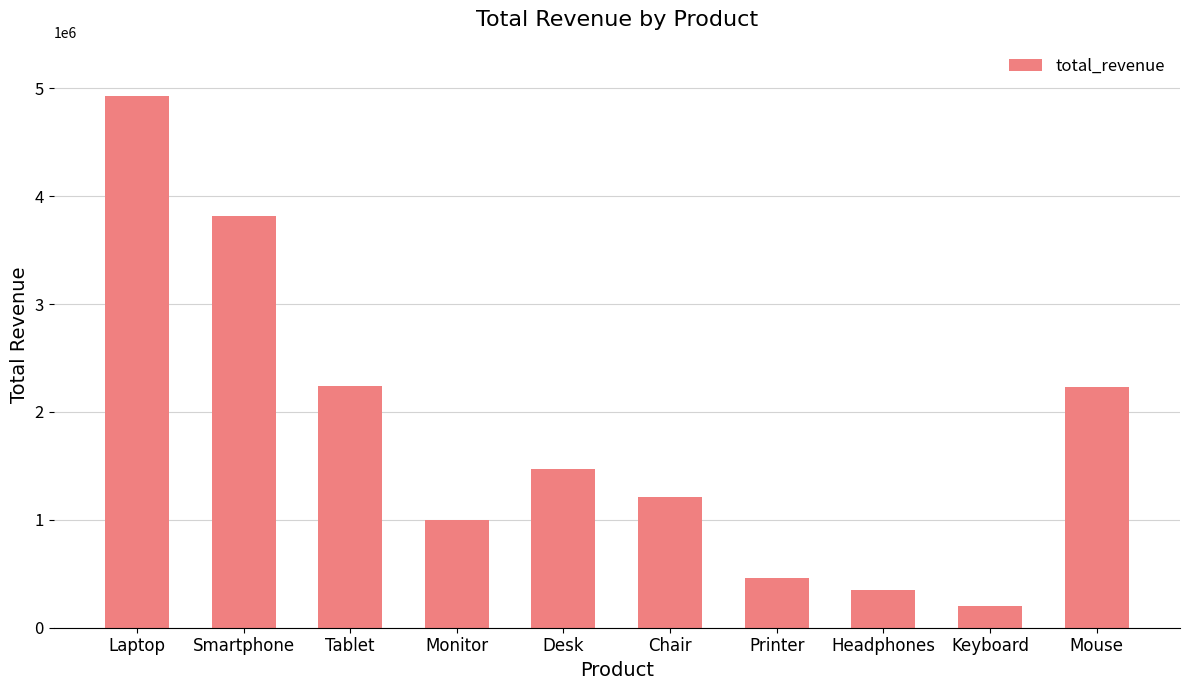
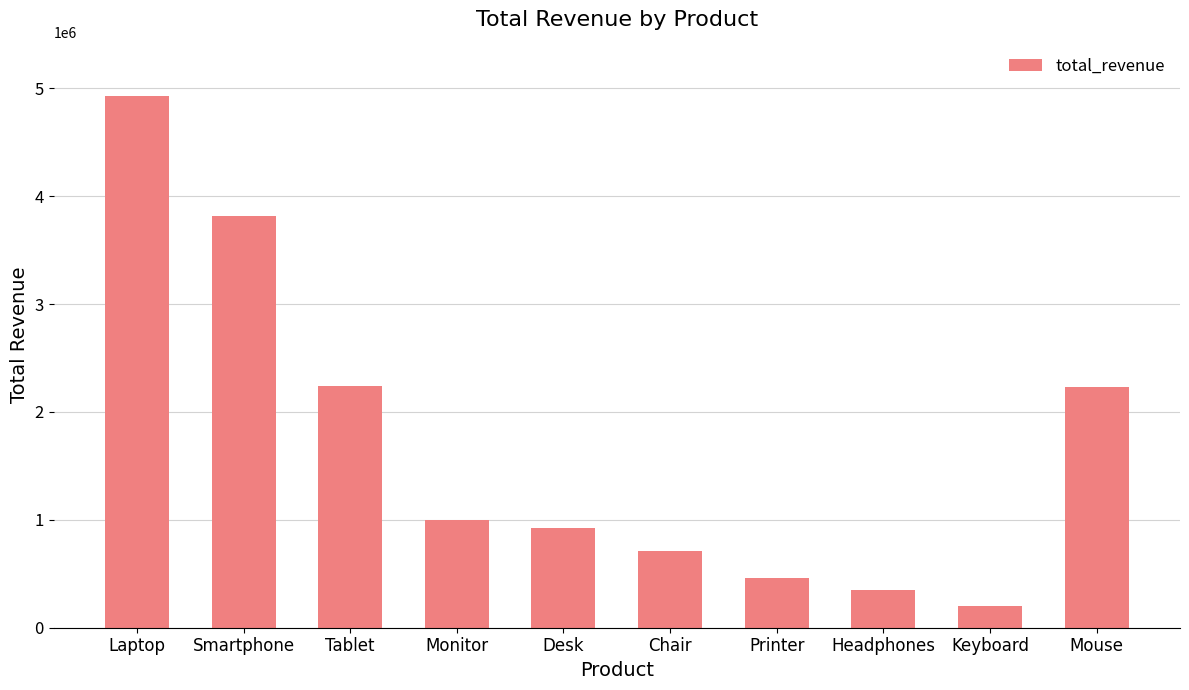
  {
    "Laptop": 4930000,
    "Smartphone": 3820000,
    "Tablet": 2240000,
    "Monitor": 1000000,
-   "Desk": 1470000,
-   "Chair": 1210000,
+   "Desk": 920000,
+   "Chair": 720000,
    "Printer": 460000,
    "Headphones": 350000,
    "Keyboard": 200000,
    "Mouse": 2230000
  }
